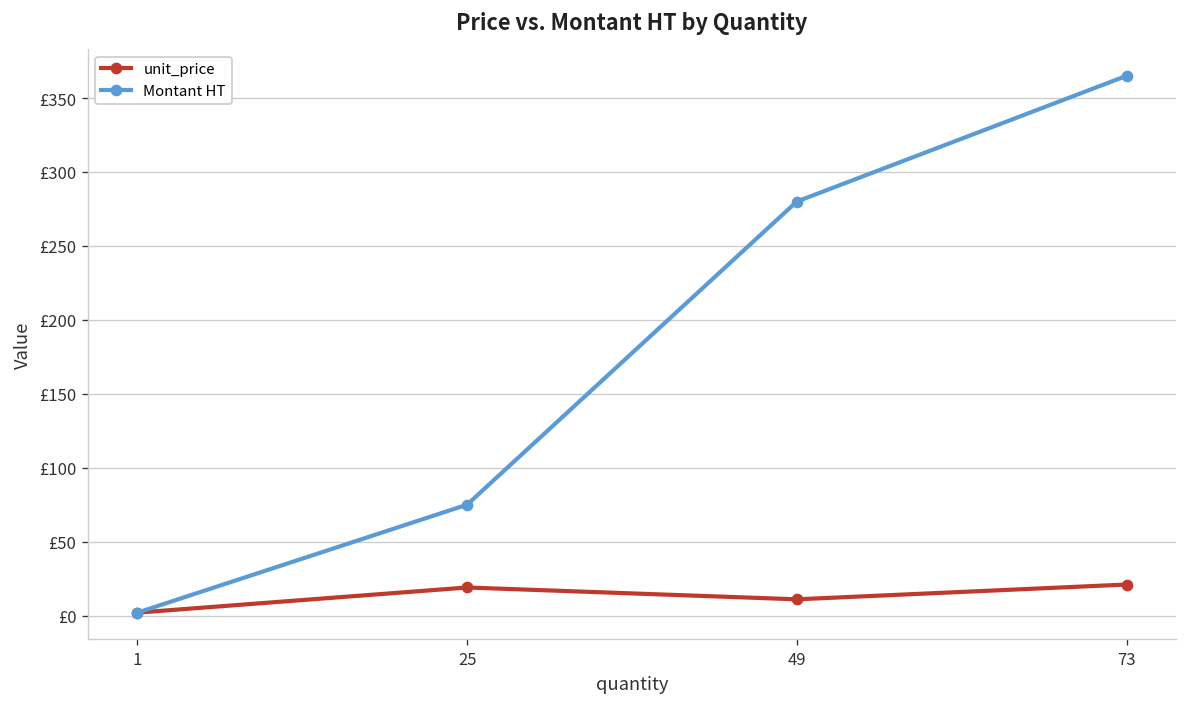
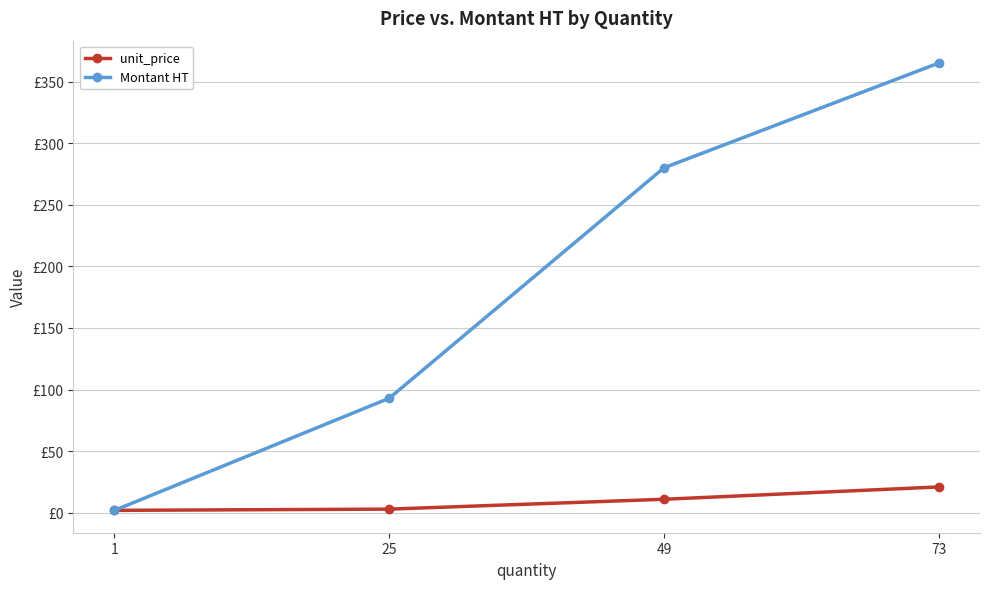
  {
    "unit_price": {
-     "25": "£19",
+     "25": "£3",
      "49": "£11",
      "73": "£21"
    },
    "Montant HT": {
-     "25": "£75",
+     "25": "£93",
      "49": "£280",
      "73": "£365"
    }
  }
